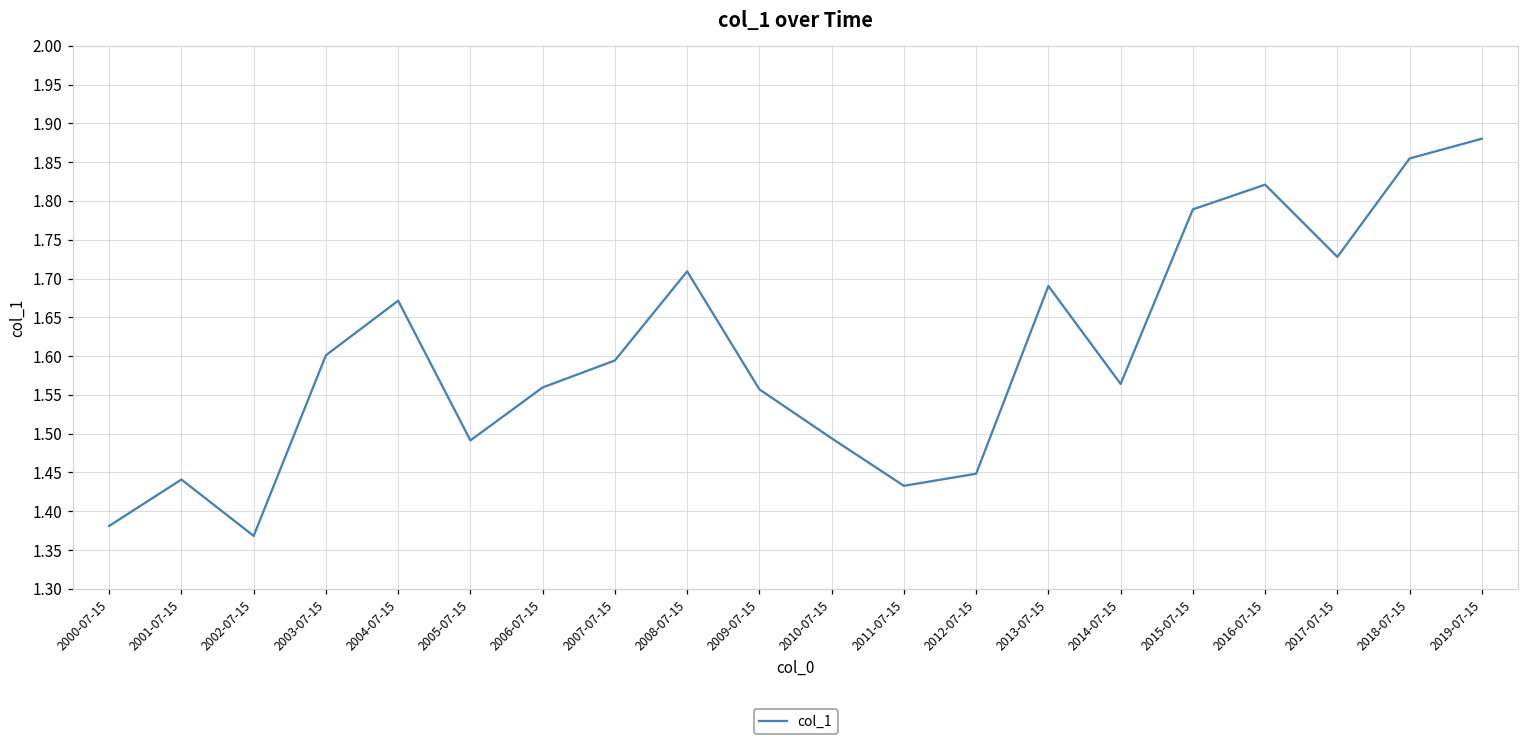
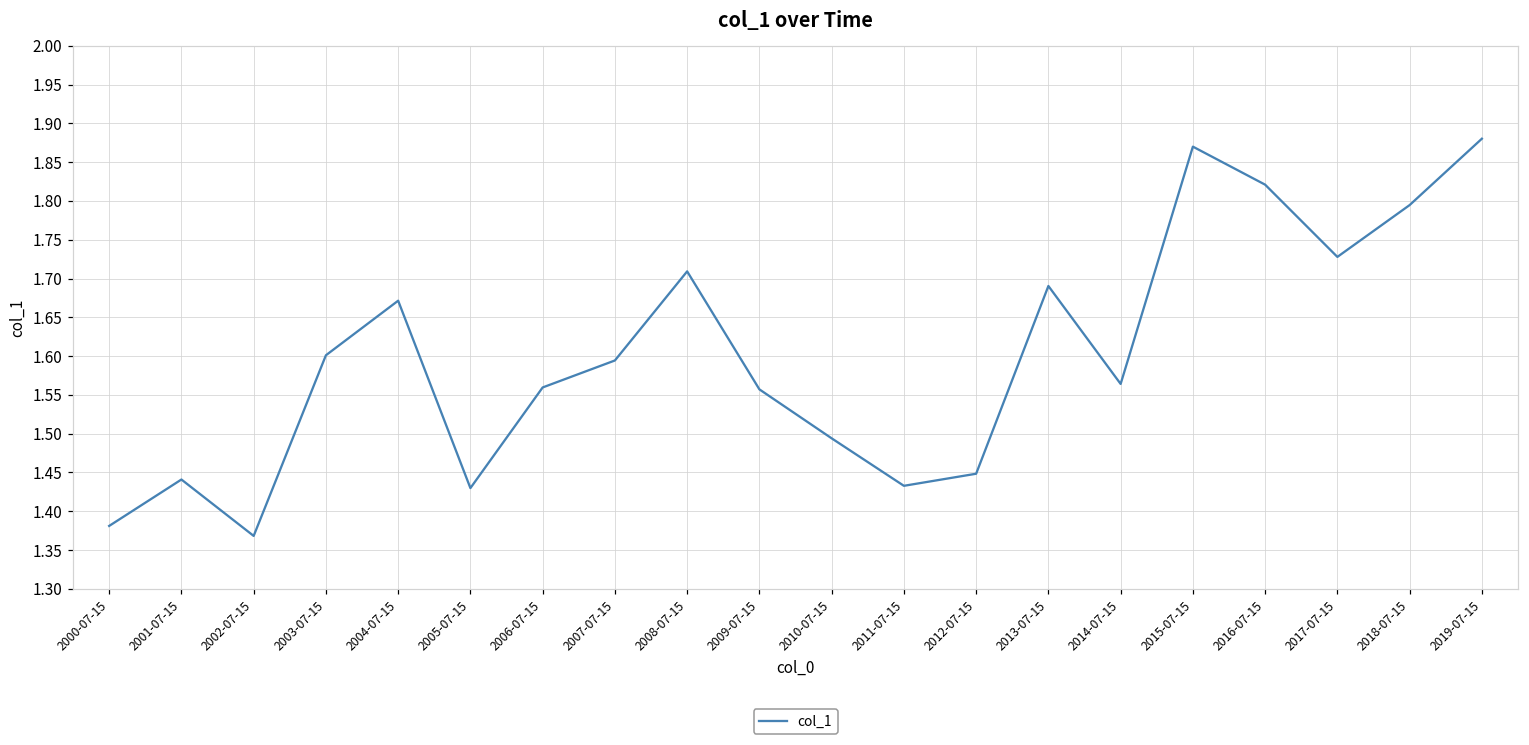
  {
    "2000-07-15": 1.38,
    "2001-07-15": 1.44,
    "2002-07-15": 1.37,
    "2003-07-15": 1.60,
    "2004-07-15": 1.67,
-   "2005-07-15": 1.49,
+   "2005-07-15": 1.43,
    "2006-07-15": 1.56,
    "2007-07-15": 1.59,
    "2008-07-15": 1.71,
    "2009-07-15": 1.56,
    "2010-07-15": 1.49,
    "2011-07-15": 1.43,
    "2012-07-15": 1.45,
    "2013-07-15": 1.69,
    "2014-07-15": 1.56,
-   "2015-07-15": 1.79,
+   "2015-07-15": 1.87,
    "2016-07-15": 1.82,
    "2017-07-15": 1.73,
-   "2018-07-15": 1.85,
+   "2018-07-15": 1.79,
    "2019-07-15": 1.88
  }
